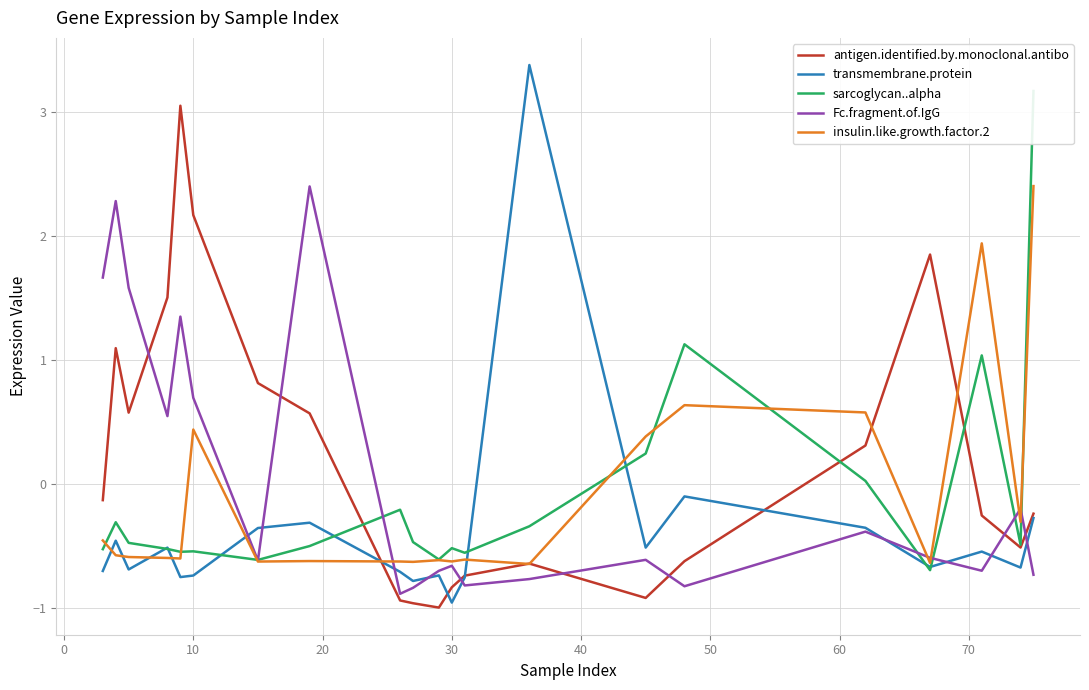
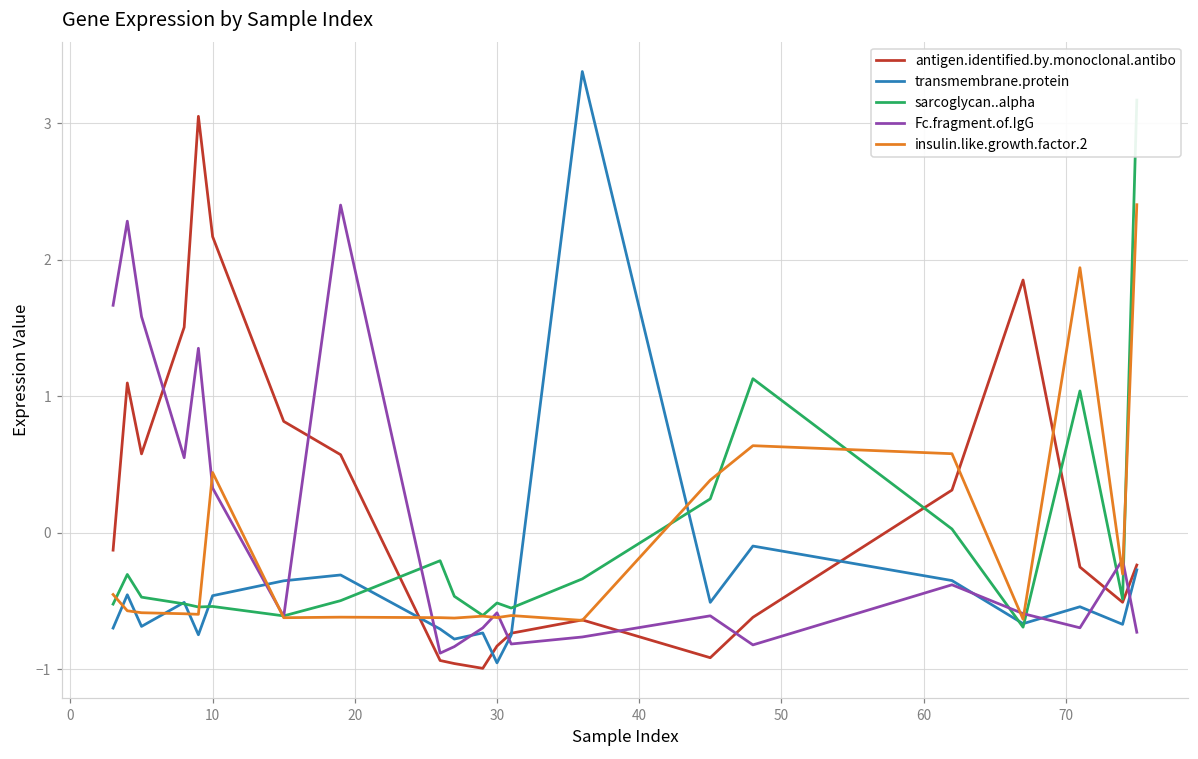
  {
    "antigen.identified.by.monoclonal.antibo": {
      "10": 2.17,
      "30": -0.83
    },
    "transmembrane.protein": {
-     "10": -0.74,
+     "10": -0.46,
      "30": -0.95
    },
    "sarcoglycan..alpha": {
      "10": -0.54,
      "30": -0.52
    },
    "Fc.fragment.of.IgG": {
-     "10": 0.70,
-     "30": -0.66
+     "10": 0.33,
+     "30": -0.59
    },
    "insulin.like.growth.factor.2": {
      "10": 0.44,
      "30": -0.62
    }
  }
